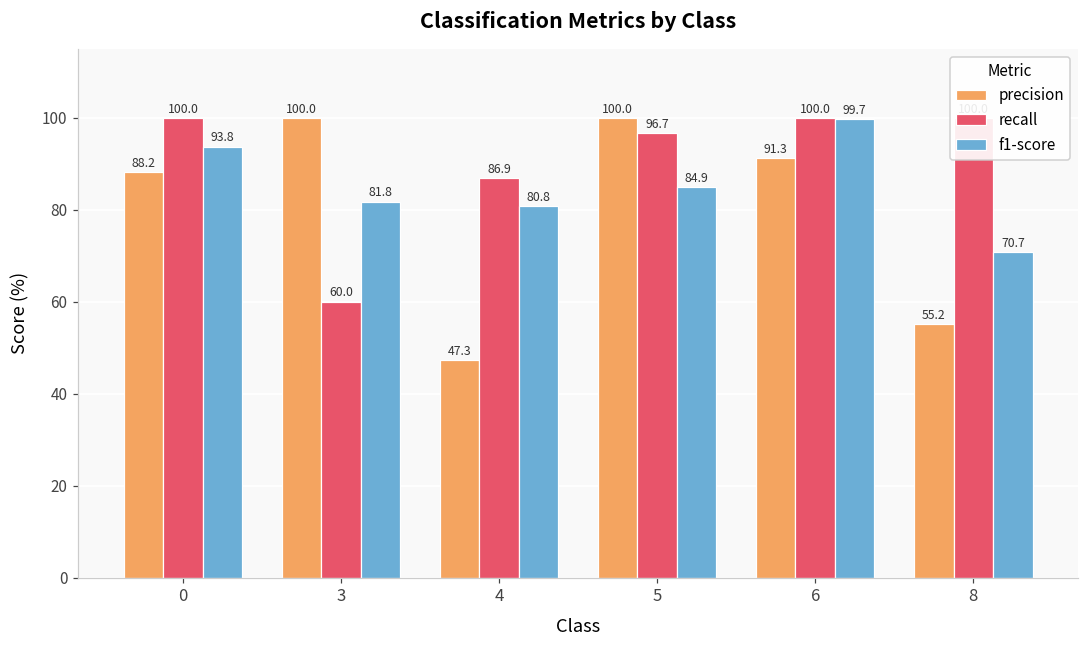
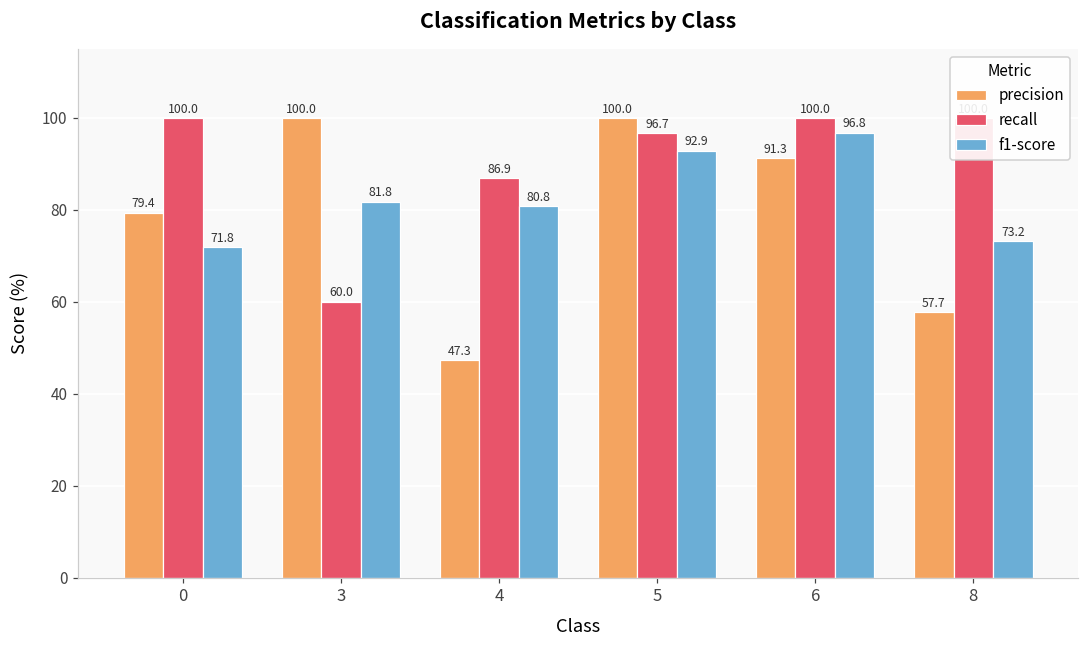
  {
    "precision": {
-     "0": 88.2,
+     "0": 79.4,
      "3": 100.0,
      "4": 47.3,
      "5": 100.0,
      "6": 91.3,
-     "8": 55.2
+     "8": 57.7
    },
    "recall": {
      "0": 100.0,
      "3": 60.0,
      "4": 86.9,
      "5": 96.7,
      "6": 100.0
    },
    "f1-score": {
-     "0": 93.8,
+     "0": 71.8,
      "3": 81.8,
      "4": 80.8,
-     "5": 84.9,
-     "6": 99.7,
-     "8": 70.7
+     "5": 92.9,
+     "6": 96.8,
+     "8": 73.2
    }
  }
